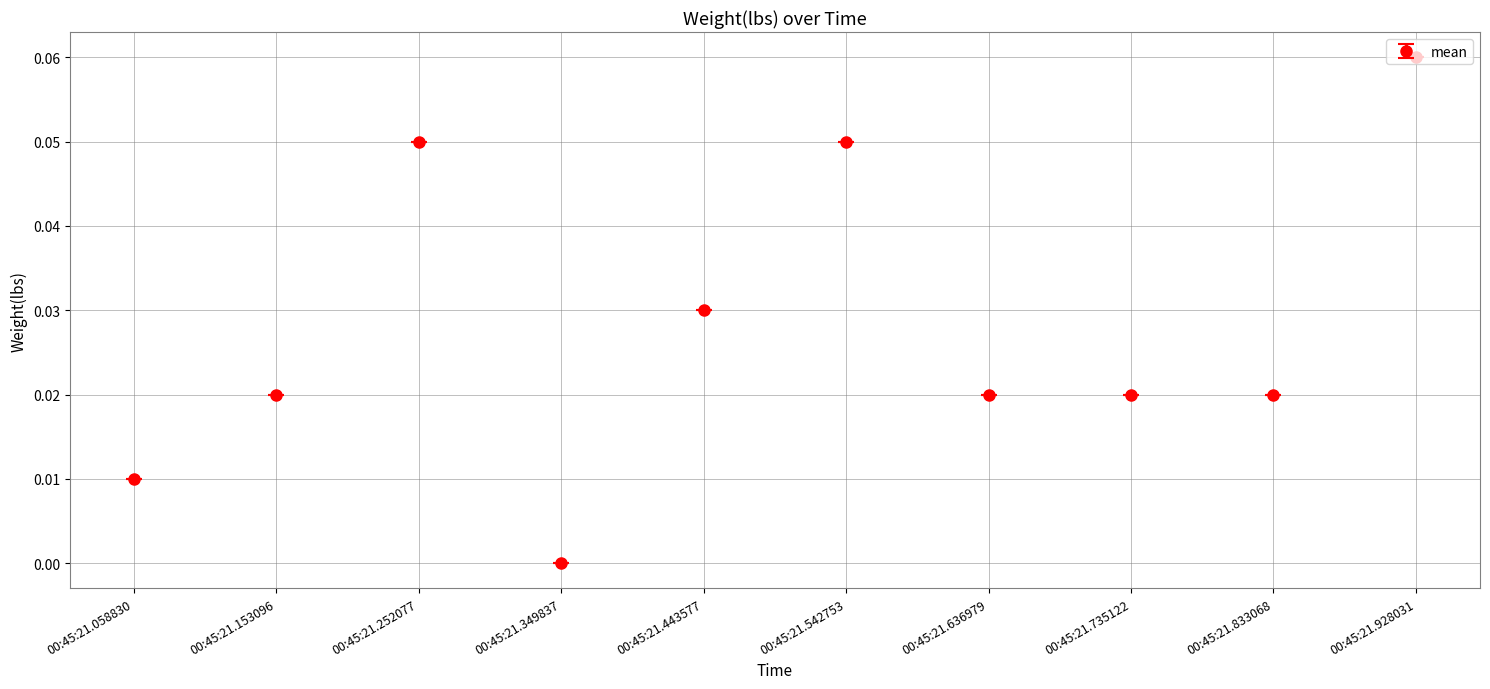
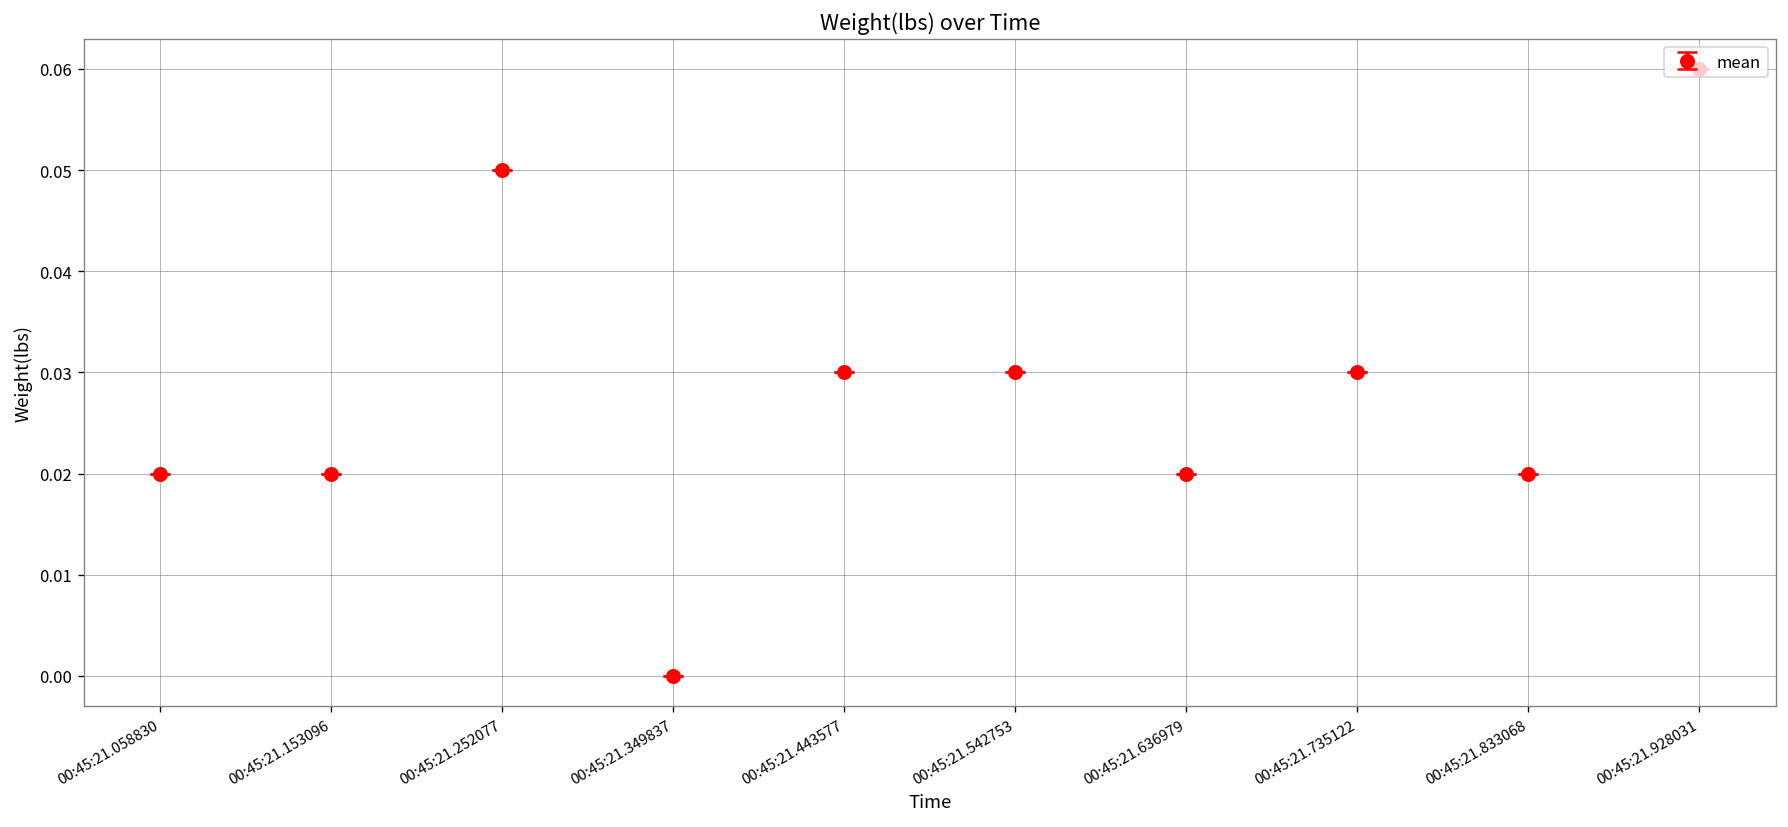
  {
-   "00:45:21.058830": 0.01,
+   "00:45:21.058830": 0.02,
    "00:45:21.153096": 0.02,
    "00:45:21.252077": 0.05,
    "00:45:21.349837": 0.00,
    "00:45:21.443577": 0.03,
-   "00:45:21.542753": 0.05,
+   "00:45:21.542753": 0.03,
    "00:45:21.636979": 0.02,
-   "00:45:21.735122": 0.02,
+   "00:45:21.735122": 0.03,
    "00:45:21.833068": 0.02
  }
